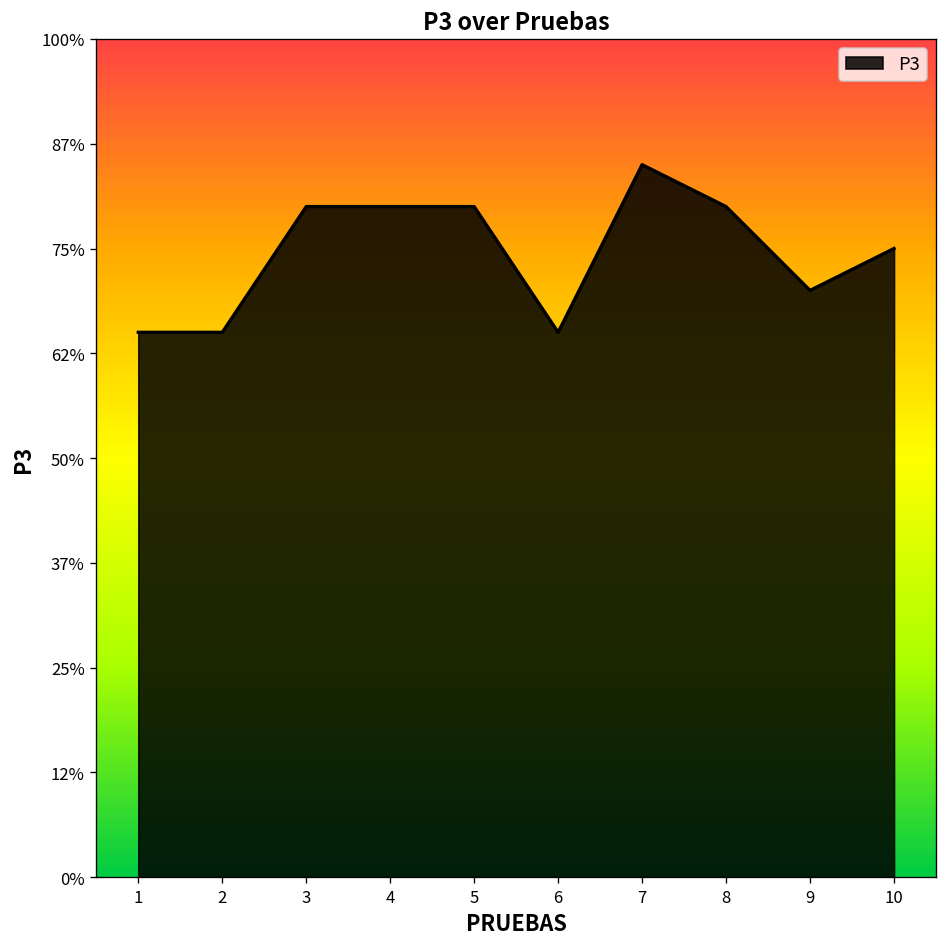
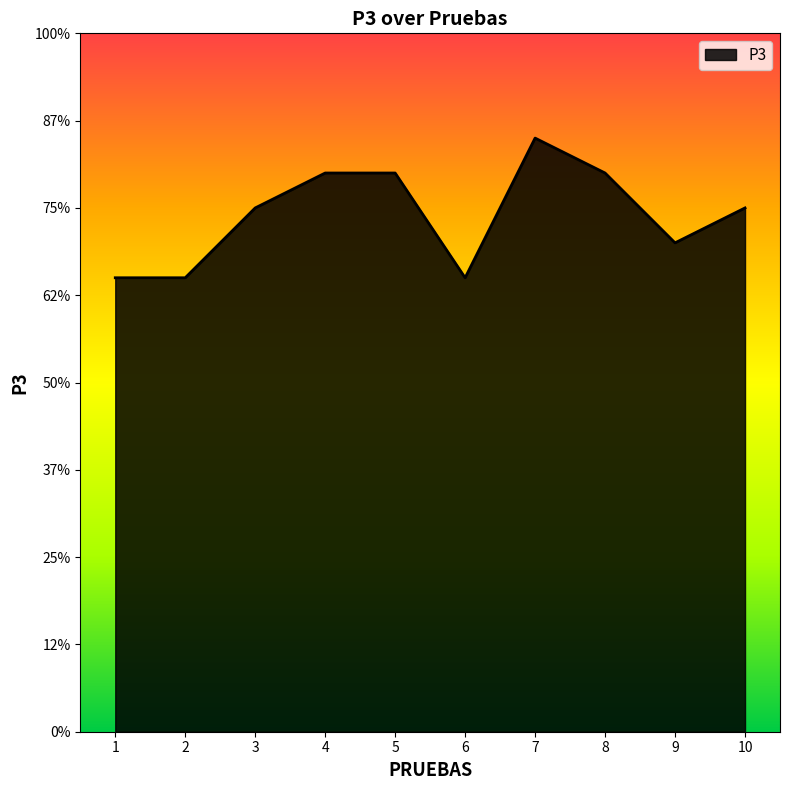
  {
    "1": "65%",
    "2": "65%",
-   "3": "80%",
+   "3": "75%",
    "4": "80%",
    "5": "80%",
    "6": "65%",
    "7": "85%",
    "8": "80%",
    "9": "70%",
    "10": "75%"
  }
